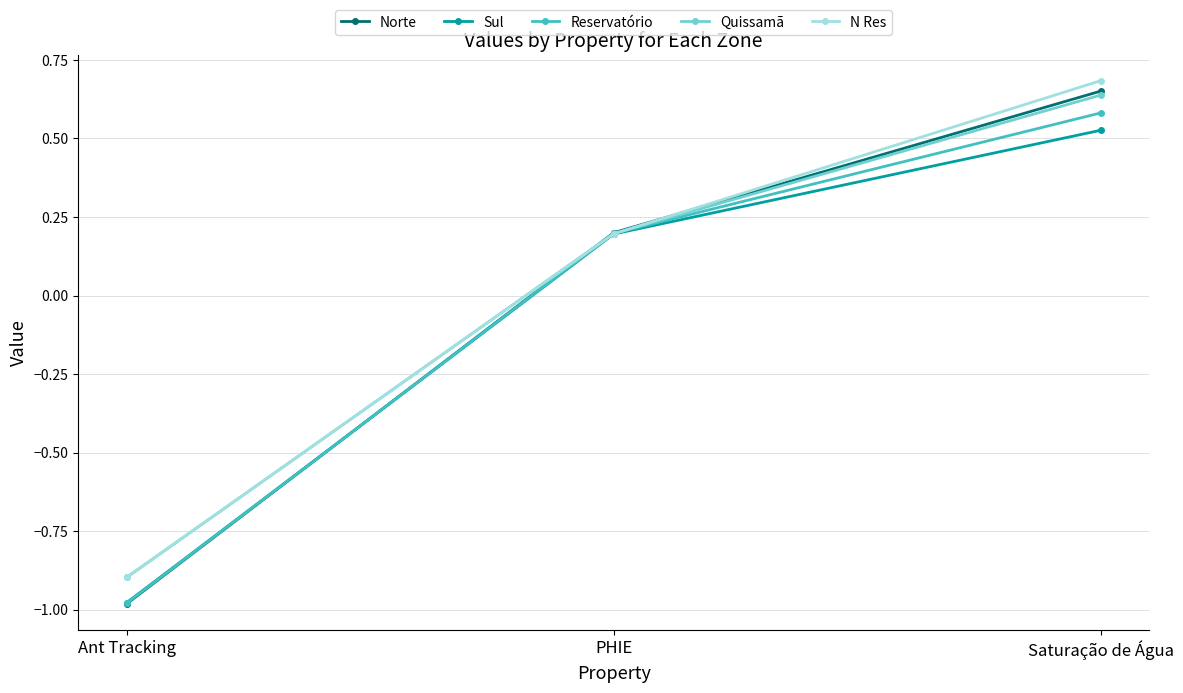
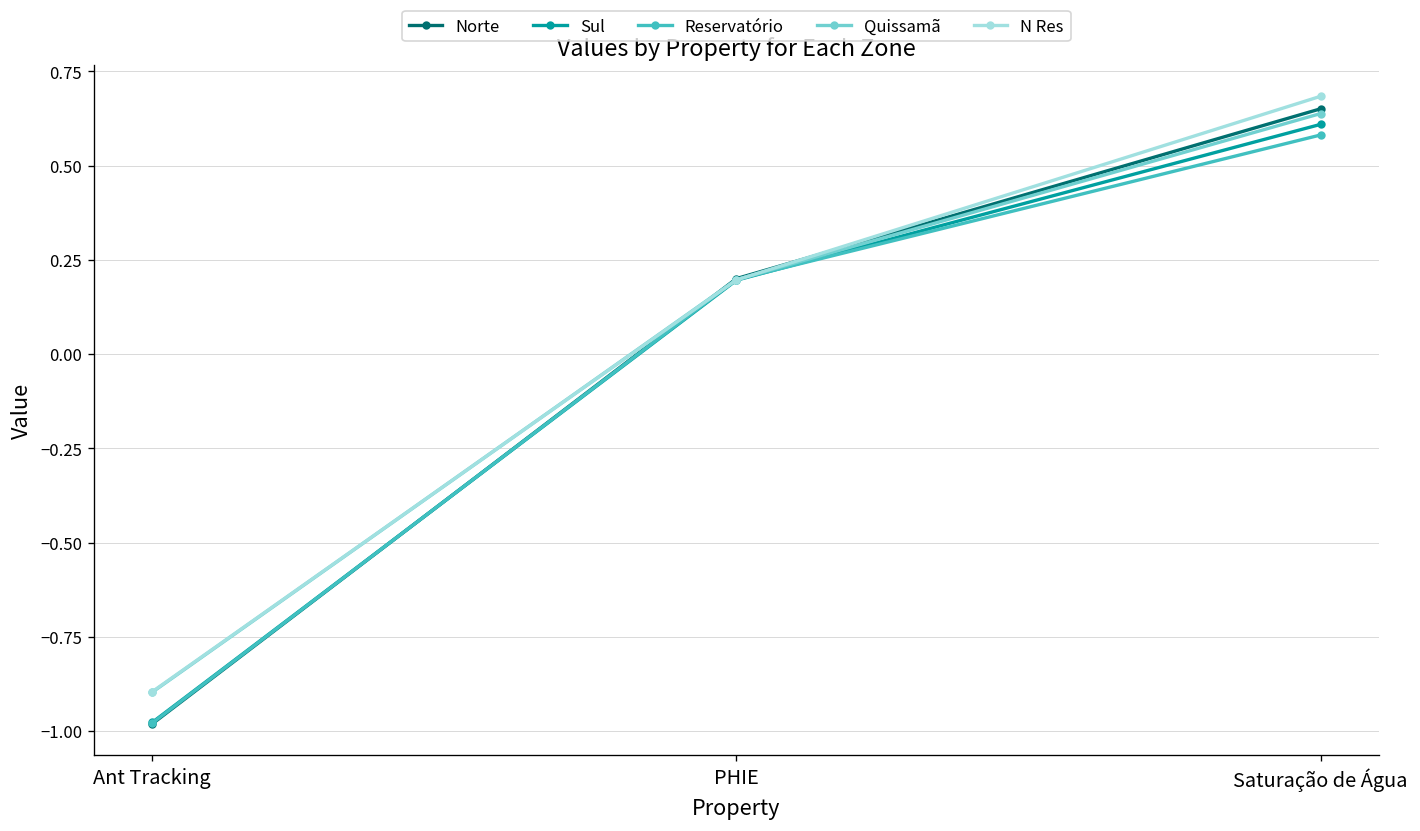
  {
    "Norte": {
      "Saturação de Água": 0.65
    },
    "Sul": {
-     "Saturação de Água": 0.53
+     "Saturação de Água": 0.61
    }
  }
